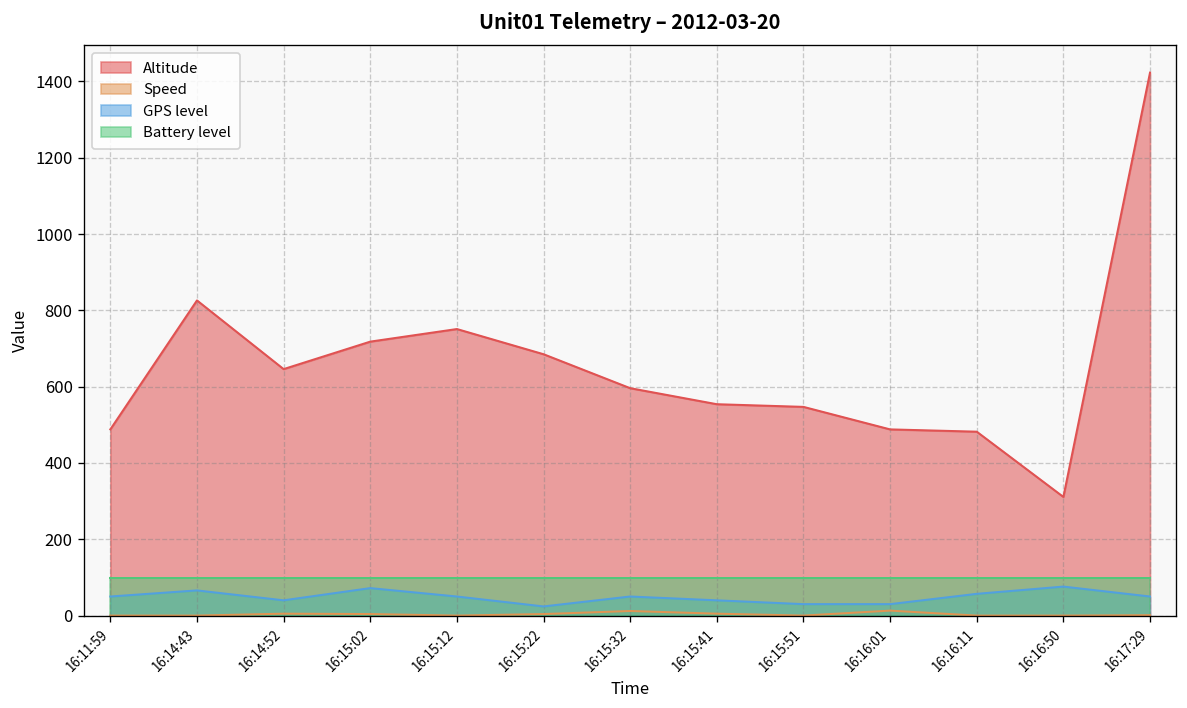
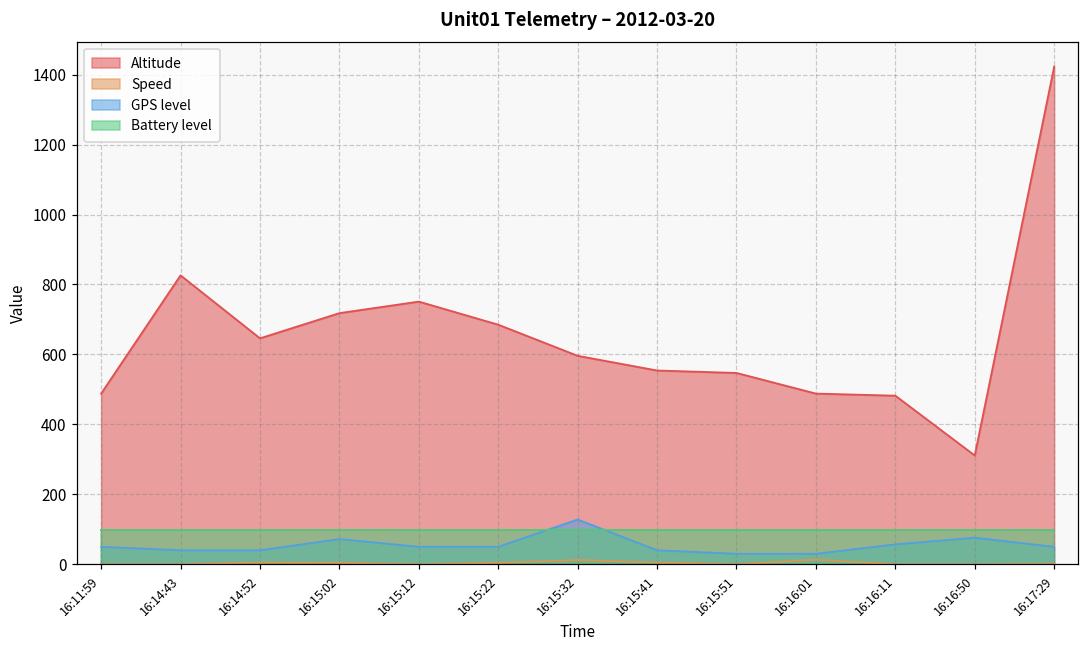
  {
    "GPS level": {
      "16:11:59": 50,
-     "16:14:43": 70,
+     "16:14:43": 40,
      "16:14:52": 40,
      "16:15:02": 70,
      "16:15:12": 50,
-     "16:15:22": 20,
-     "16:15:32": 50,
+     "16:15:22": 50,
+     "16:15:32": 130,
      "16:15:41": 40,
      "16:15:51": 30,
      "16:16:01": 30,
      "16:16:11": 60,
      "16:16:50": 80,
      "16:17:29": 50
    },
    "Battery level": {
      "16:11:59": 100,
      "16:14:43": 100,
      "16:14:52": 100,
      "16:15:02": 100,
      "16:15:12": 100,
      "16:15:22": 100,
      "16:15:32": 100,
      "16:15:41": 100,
      "16:15:51": 100,
      "16:16:01": 100,
      "16:16:11": 100,
      "16:16:50": 100,
      "16:17:29": 100
    }
  }
